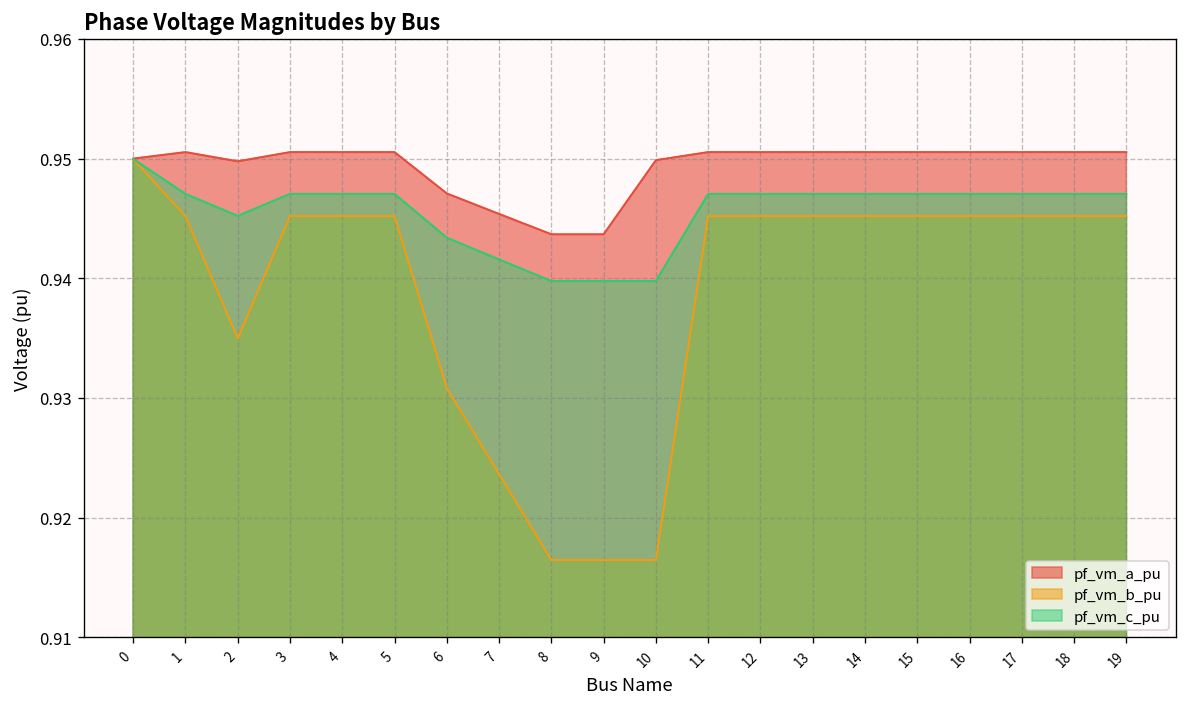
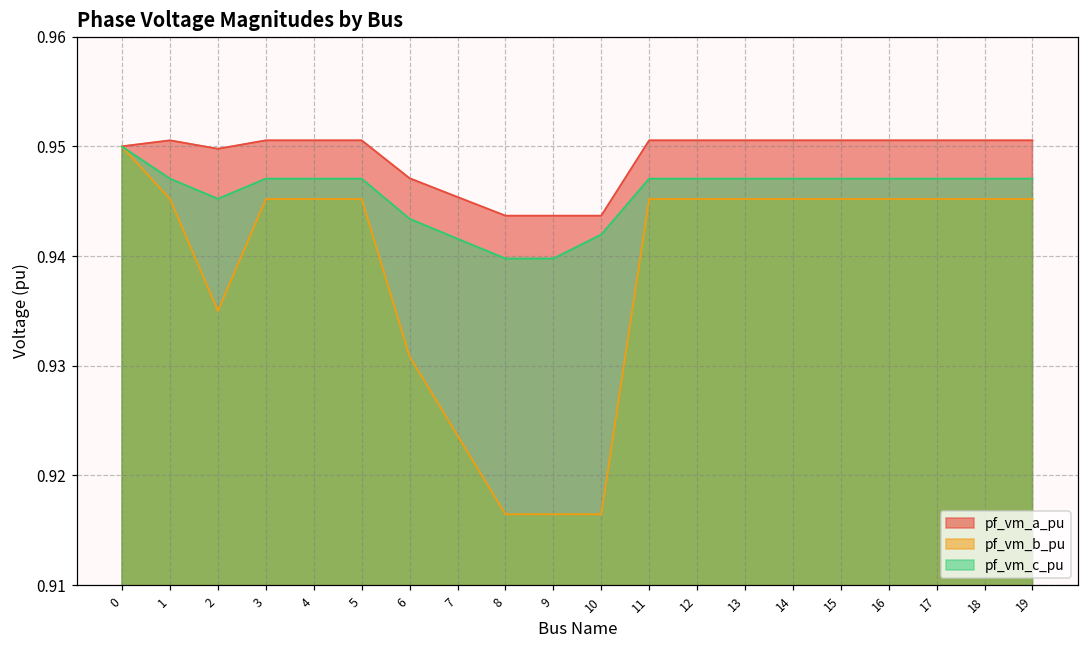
  {
    "pf_vm_a_pu": {
      "1": 0.951,
      "2": 0.950,
      "3": 0.951,
      "4": 0.951,
      "5": 0.951,
      "6": 0.947,
      "7": 0.945,
      "8": 0.944,
      "9": 0.944,
-     "10": 0.950,
+     "10": 0.944,
      "11": 0.951,
      "12": 0.951,
      "13": 0.951,
      "14": 0.951,
      "15": 0.951,
      "16": 0.951,
      "17": 0.951,
      "18": 0.951,
      "19": 0.951
    },
    "pf_vm_b_pu": {
      "1": 0.945,
      "2": 0.935,
      "3": 0.945,
      "4": 0.945,
      "5": 0.945,
      "6": 0.931,
      "7": 0.924,
      "8": 0.916,
      "9": 0.916,
      "10": 0.916,
      "11": 0.945,
      "12": 0.945,
      "13": 0.945,
      "14": 0.945,
      "15": 0.945,
      "16": 0.945,
      "17": 0.945,
      "18": 0.945,
      "19": 0.945
    },
    "pf_vm_c_pu": {
      "1": 0.947,
      "2": 0.945,
      "3": 0.947,
      "4": 0.947,
      "5": 0.947,
      "6": 0.943,
      "7": 0.942,
      "8": 0.940,
      "9": 0.940,
-     "10": 0.940,
+     "10": 0.942,
      "11": 0.947,
      "12": 0.947,
      "13": 0.947,
      "14": 0.947,
      "15": 0.947,
      "16": 0.947,
      "17": 0.947,
      "18": 0.947,
      "19": 0.947
    }
  }
